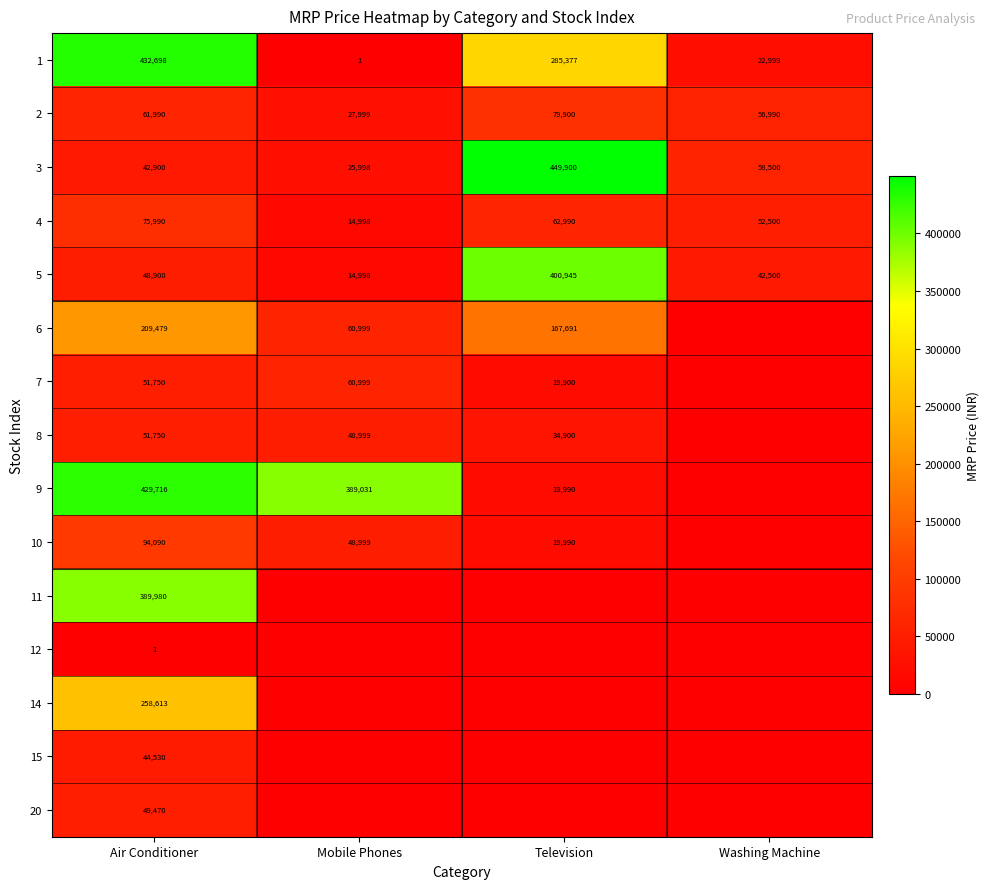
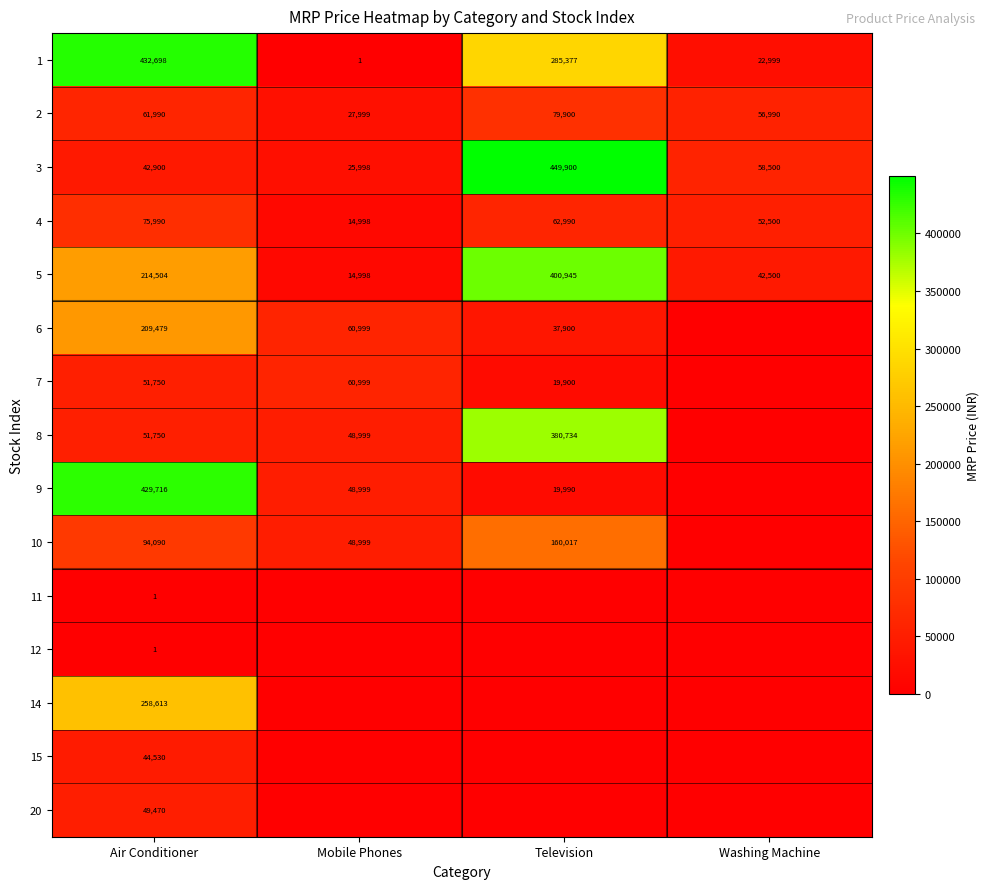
  {
    "1": {
      "Air Conditioner": "432,698",
      "Mobile Phones": "1",
      "Television": "285,377",
      "Washing Machine": "22,999"
    },
    "2": {
      "Air Conditioner": "61,990",
      "Mobile Phones": "27,999",
      "Television": "79,900",
      "Washing Machine": "56,990"
    },
    "3": {
      "Air Conditioner": "42,900",
      "Mobile Phones": "25,998",
      "Television": "449,900",
      "Washing Machine": "58,500"
    },
    "4": {
      "Air Conditioner": "75,990",
      "Mobile Phones": "14,998",
      "Television": "62,990",
      "Washing Machine": "52,500"
    },
    "5": {
-     "Air Conditioner": "48,900",
+     "Air Conditioner": "214,504",
      "Mobile Phones": "14,998",
      "Television": "400,945",
      "Washing Machine": "42,500"
    },
    "6": {
      "Air Conditioner": "209,479",
      "Mobile Phones": "60,999",
-     "Television": "167,691"
+     "Television": "37,900"
    },
    "7": {
      "Air Conditioner": "51,750",
      "Mobile Phones": "60,999",
      "Television": "19,900"
    },
    "8": {
      "Air Conditioner": "51,750",
      "Mobile Phones": "48,999",
-     "Television": "34,900"
+     "Television": "380,734"
    },
    "9": {
      "Air Conditioner": "429,716",
-     "Mobile Phones": "389,031",
+     "Mobile Phones": "48,999",
      "Television": "19,990"
    },
    "10": {
      "Air Conditioner": "94,090",
      "Mobile Phones": "48,999",
-     "Television": "19,990"
+     "Television": "160,017"
    },
    "11": {
-     "Air Conditioner": "389,980"
+     "Air Conditioner": "1"
    },
    "12": {
      "Air Conditioner": "1"
    },
    "14": {
      "Air Conditioner": "258,613"
    },
    "15": {
      "Air Conditioner": "44,530"
    },
    "20": {
      "Air Conditioner": "49,470"
    }
  }
